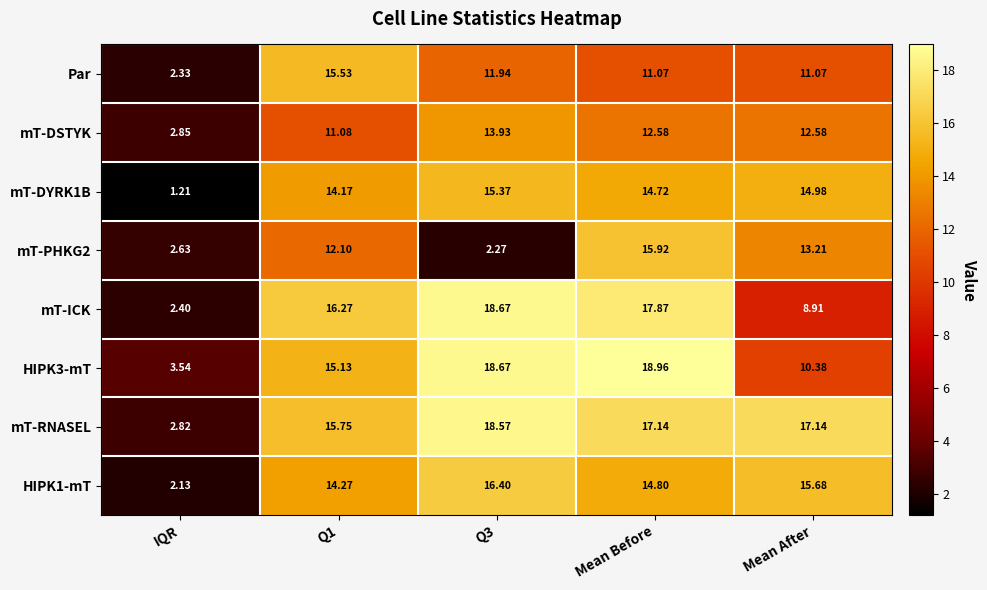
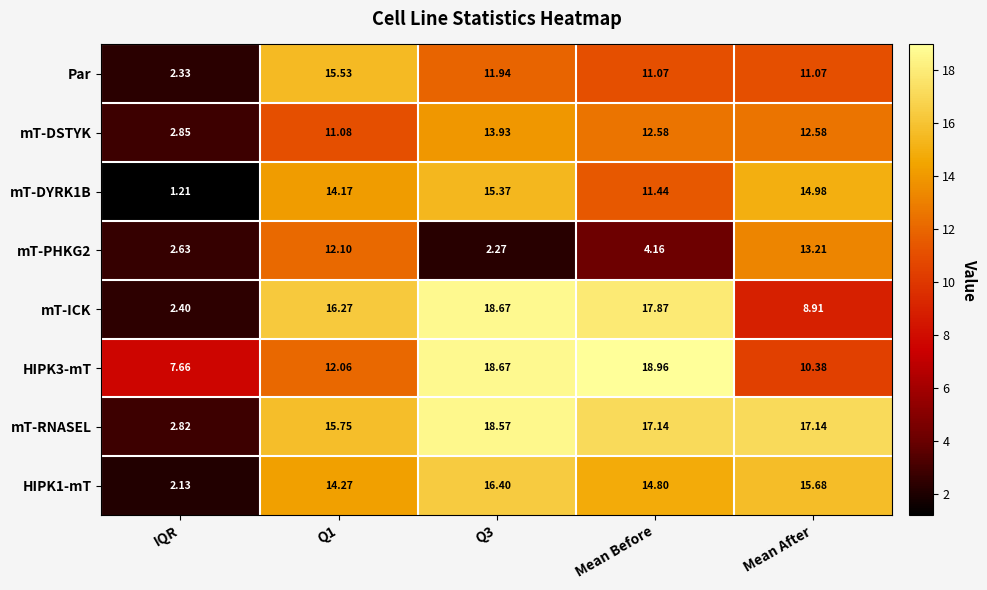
  {
    "Par": {
      "IQR": 2.33,
      "Q1": 15.53,
      "Q3": 11.94,
      "Mean Before": 11.07,
      "Mean After": 11.07
    },
    "mT-DSTYK": {
      "IQR": 2.85,
      "Q1": 11.08,
      "Q3": 13.93,
      "Mean Before": 12.58,
      "Mean After": 12.58
    },
    "mT-DYRK1B": {
      "IQR": 1.21,
      "Q1": 14.17,
      "Q3": 15.37,
-     "Mean Before": 14.72,
+     "Mean Before": 11.44,
      "Mean After": 14.98
    },
    "mT-PHKG2": {
      "IQR": 2.63,
      "Q1": 12.10,
      "Q3": 2.27,
-     "Mean Before": 15.92,
+     "Mean Before": 4.16,
      "Mean After": 13.21
    },
    "mT-ICK": {
      "IQR": 2.40,
      "Q1": 16.27,
      "Q3": 18.67,
      "Mean Before": 17.87,
      "Mean After": 8.91
    },
    "HIPK3-mT": {
-     "IQR": 3.54,
-     "Q1": 15.13,
+     "IQR": 7.66,
+     "Q1": 12.06,
      "Q3": 18.67,
      "Mean Before": 18.96,
      "Mean After": 10.38
    },
    "mT-RNASEL": {
      "IQR": 2.82,
      "Q1": 15.75,
      "Q3": 18.57,
      "Mean Before": 17.14,
      "Mean After": 17.14
    },
    "HIPK1-mT": {
      "IQR": 2.13,
      "Q1": 14.27,
      "Q3": 16.40,
      "Mean Before": 14.80,
      "Mean After": 15.68
    }
  }
